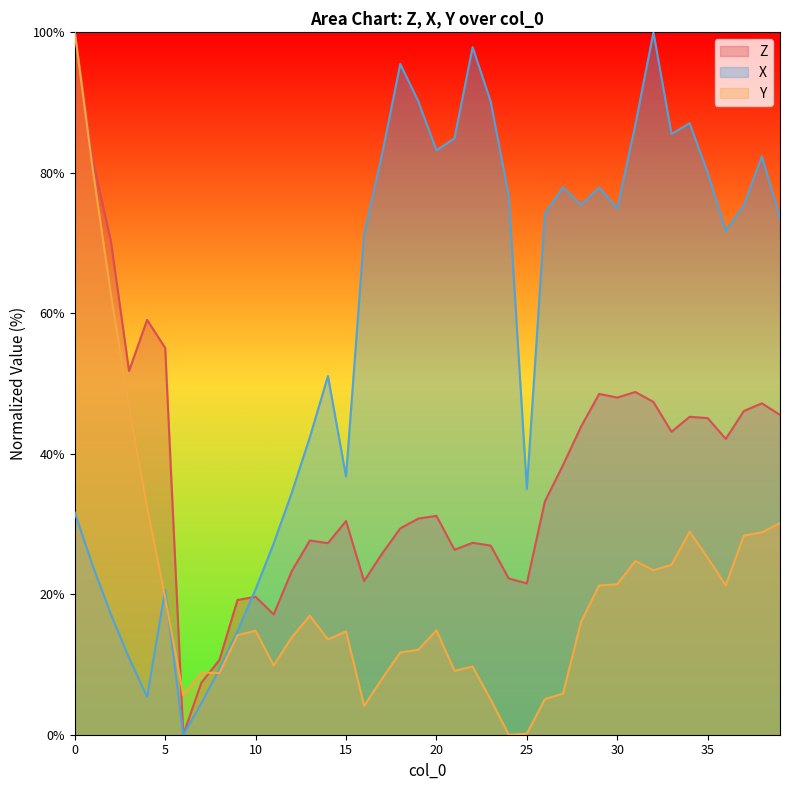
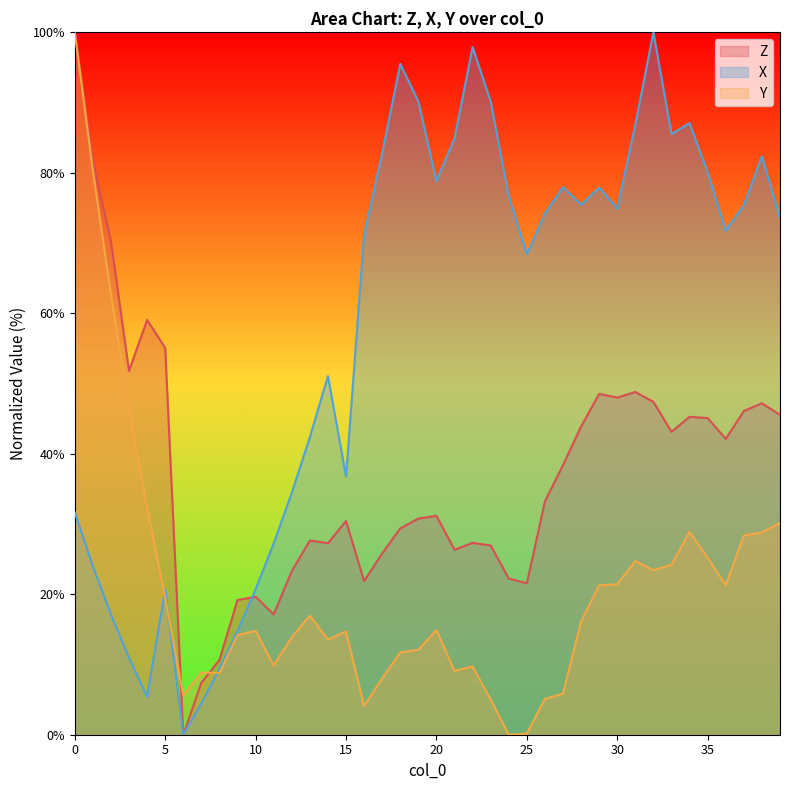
  {
    "X": {
      "0": "32%",
      "5": "21%",
      "10": "21%",
      "15": "37%",
-     "20": "83%",
-     "25": "35%",
+     "20": "79%",
+     "25": "68%",
      "30": "75%",
      "35": "80%"
    }
  }
